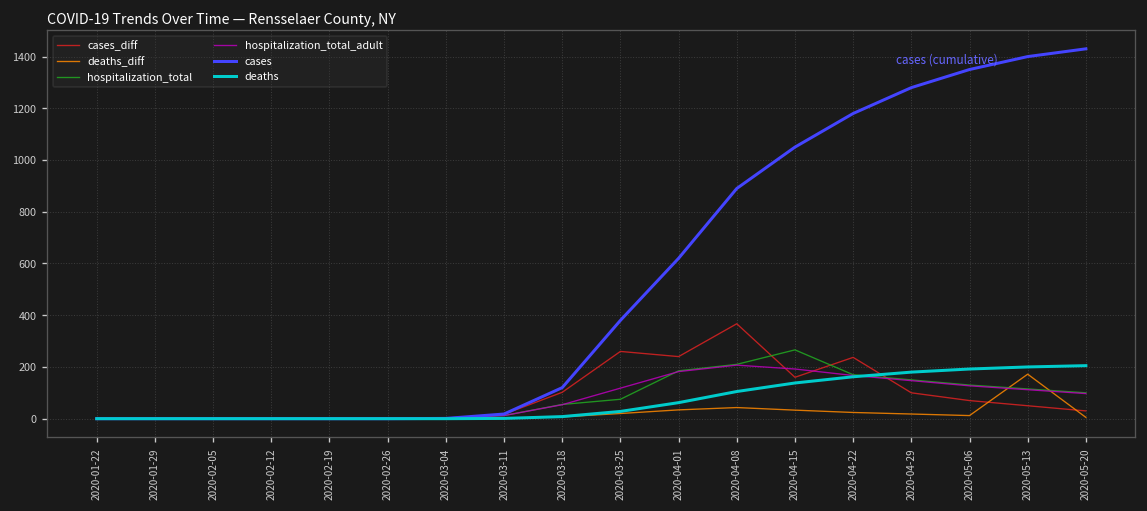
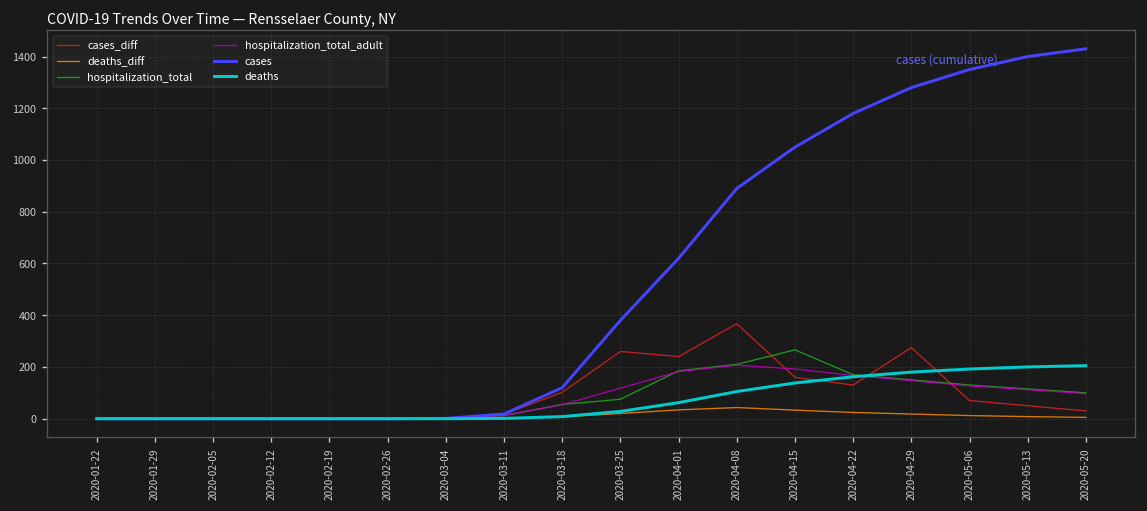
  {
    "cases_diff": {
      "2020-03-18": 100,
      "2020-03-25": 260,
      "2020-04-01": 240,
      "2020-04-08": 370,
      "2020-04-15": 160,
-     "2020-04-22": 240,
-     "2020-04-29": 100,
+     "2020-04-22": 130,
+     "2020-04-29": 280,
      "2020-05-06": 70,
      "2020-05-13": 50,
      "2020-05-20": 30
    },
    "deaths_diff": {
      "2020-04-01": 30,
      "2020-04-08": 40,
      "2020-04-15": 30,
      "2020-04-22": 20,
      "2020-04-29": 20,
      "2020-05-06": 10,
-     "2020-05-13": 170,
+     "2020-05-13": 10,
      "2020-05-20": 10
    },
    "hospitalization_total": {
      "2020-03-25": 80,
      "2020-04-15": 270
    },
    "hospitalization_total_adult": {
      "2020-03-25": 120,
      "2020-04-15": 190
    },
    "cases": {
      "2020-03-18": 120,
      "2020-03-25": 380,
      "2020-04-01": 620,
      "2020-04-08": 890,
      "2020-04-15": 1050,
      "2020-04-22": 1180,
      "2020-04-29": 1280,
      "2020-05-06": 1350,
      "2020-05-13": 1400,
      "2020-05-20": 1430
    },
    "deaths": {
      "2020-04-01": 60,
      "2020-04-08": 110,
      "2020-04-15": 140,
      "2020-04-29": 180,
      "2020-05-06": 190,
      "2020-05-13": 200,
      "2020-05-20": 210
    }
  }
